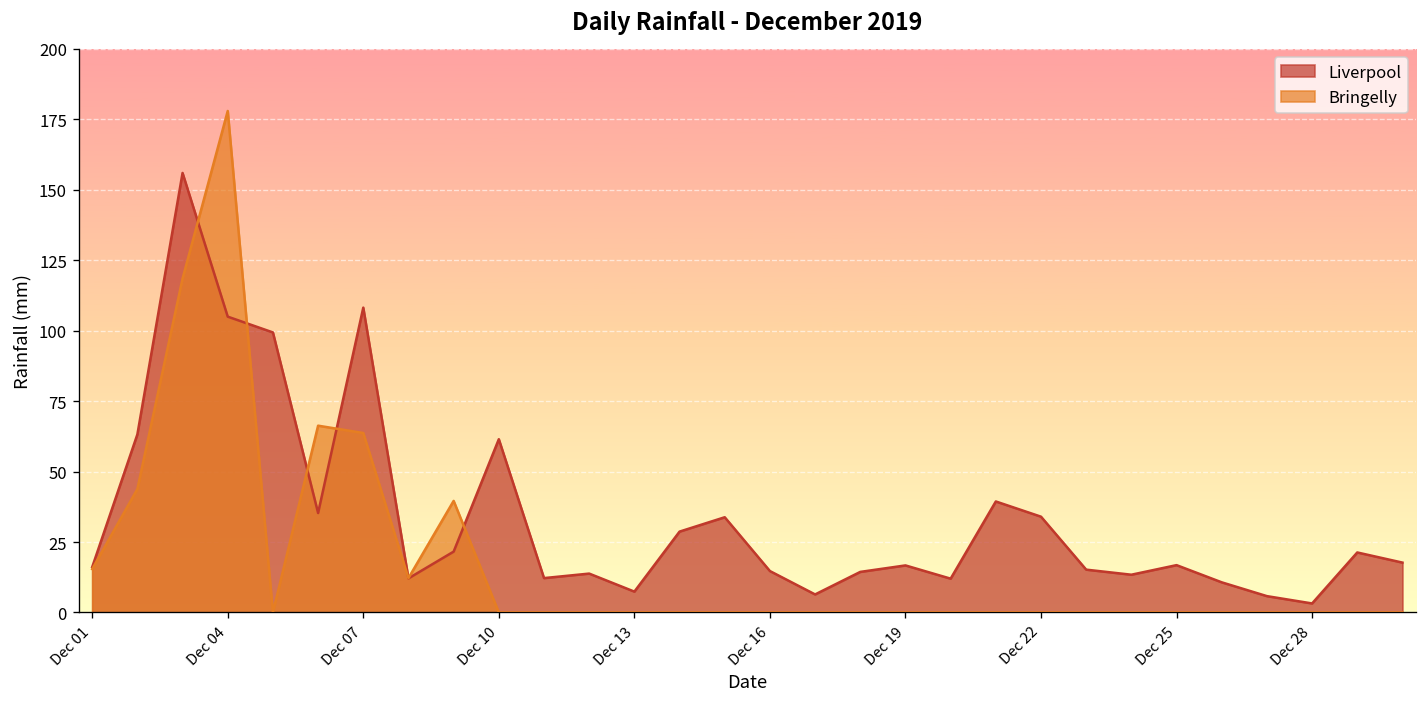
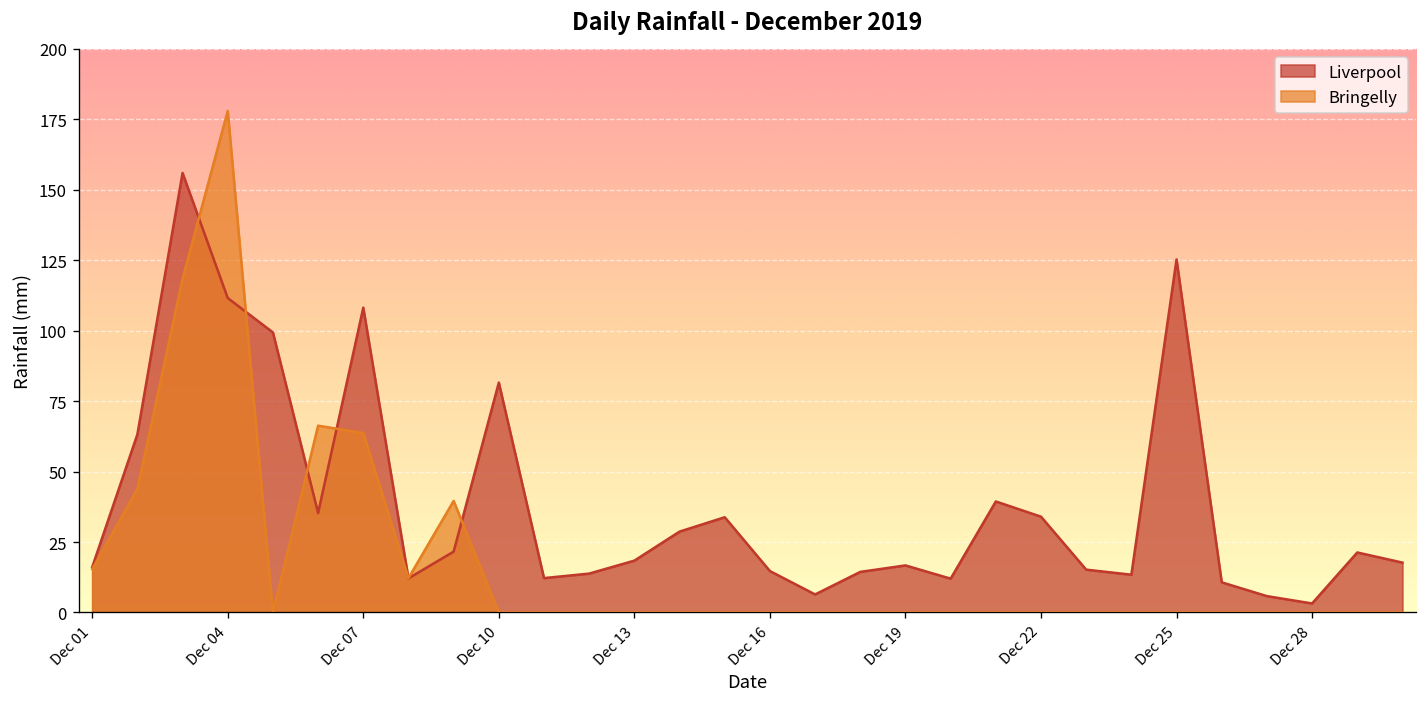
  {
    "Liverpool": {
-     "Dec 04": 105,
+     "Dec 04": 112,
      "Dec 07": 108,
-     "Dec 10": 62,
-     "Dec 13": 7,
+     "Dec 10": 82,
+     "Dec 13": 18,
      "Dec 16": 15,
      "Dec 19": 17,
      "Dec 22": 34,
-     "Dec 25": 17,
+     "Dec 25": 125,
      "Dec 28": 3
    },
    "Bringelly": {
      "Dec 04": 178,
      "Dec 07": 64,
      "Dec 10": 0,
      "Dec 13": 0,
      "Dec 16": 0,
      "Dec 19": 0,
      "Dec 22": 0,
      "Dec 25": 0,
      "Dec 28": 0
    }
  }
